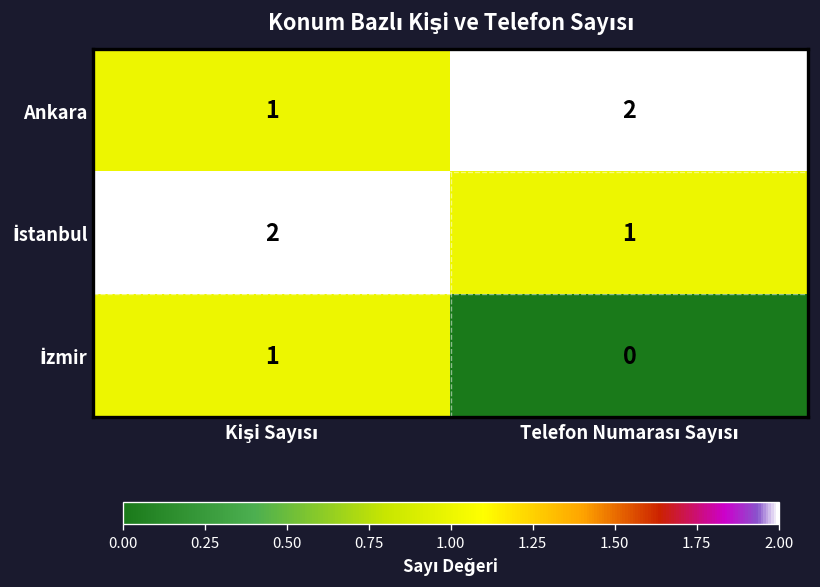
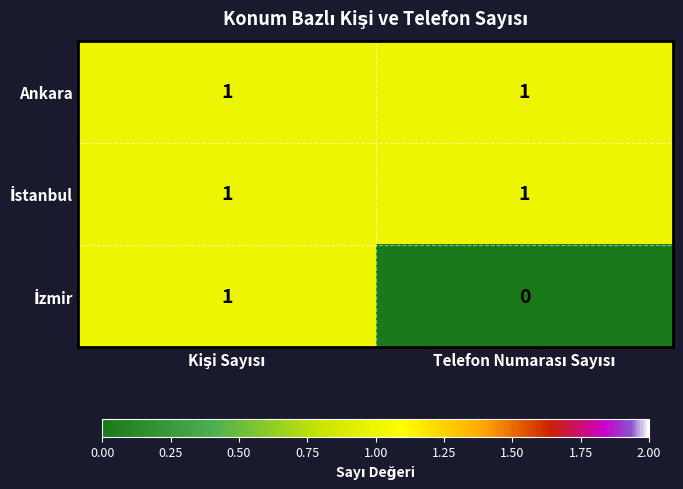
  {
    "Ankara": {
      "Kişi Sayısı": 1,
-     "Telefon Numarası Sayısı": 2
+     "Telefon Numarası Sayısı": 1
    },
    "İstanbul": {
-     "Kişi Sayısı": 2,
+     "Kişi Sayısı": 1,
      "Telefon Numarası Sayısı": 1
    },
    "İzmir": {
      "Kişi Sayısı": 1,
      "Telefon Numarası Sayısı": 0
    }
  }
